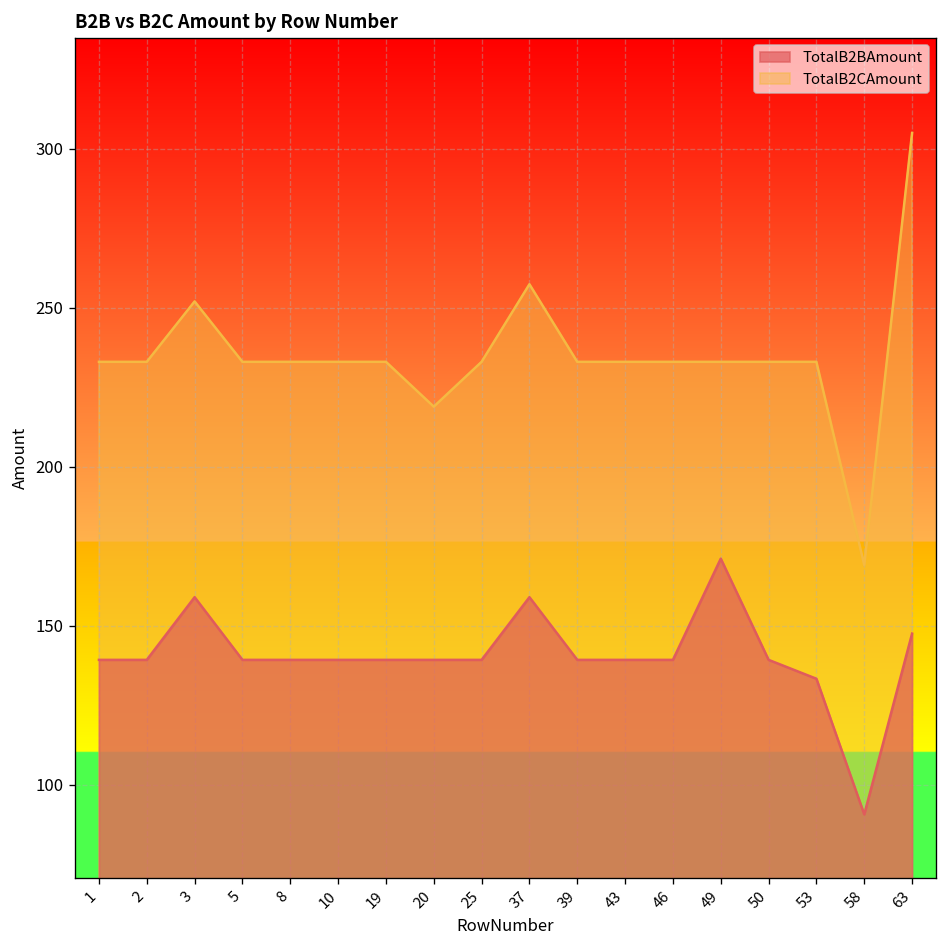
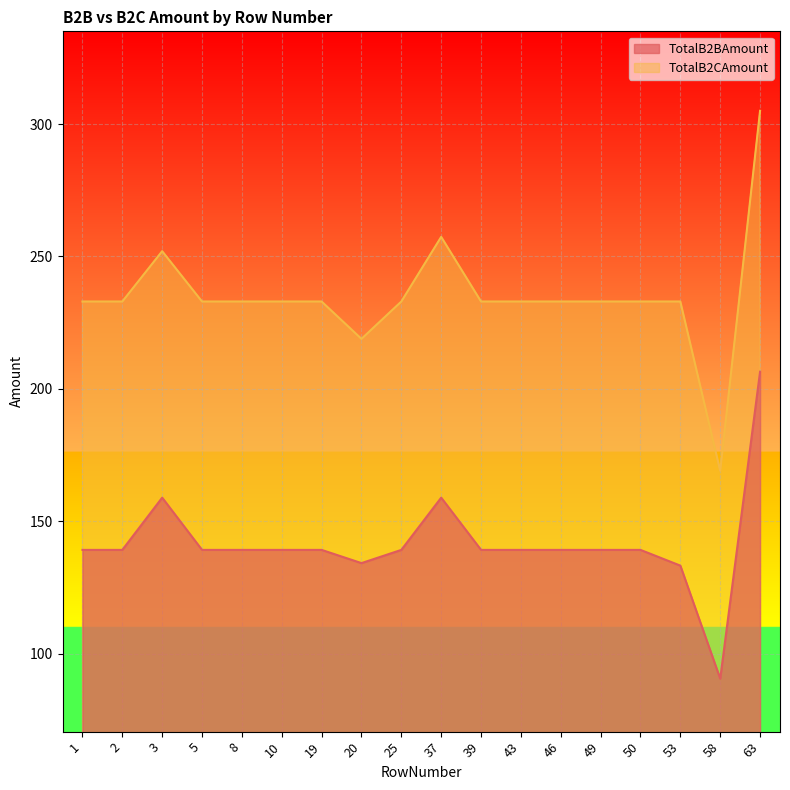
  {
    "TotalB2BAmount": {
      "1": 139,
      "2": 139,
      "3": 159,
      "5": 139,
      "8": 139,
      "10": 139,
      "19": 139,
-     "20": 139,
+     "20": 134,
      "25": 139,
      "37": 159,
      "39": 139,
      "43": 139,
      "46": 139,
-     "49": 171,
+     "49": 139,
      "50": 139,
      "53": 133,
      "58": 91,
-     "63": 148
+     "63": 207
    },
    "TotalB2CAmount": {
      "1": 233,
      "2": 233,
      "3": 252,
      "5": 233,
      "8": 233,
      "10": 233,
      "19": 233,
      "20": 219,
      "25": 233,
      "37": 257,
      "39": 233,
      "43": 233,
      "46": 233,
      "49": 233,
      "50": 233,
      "53": 233,
      "58": 169,
      "63": 305
    }
  }
